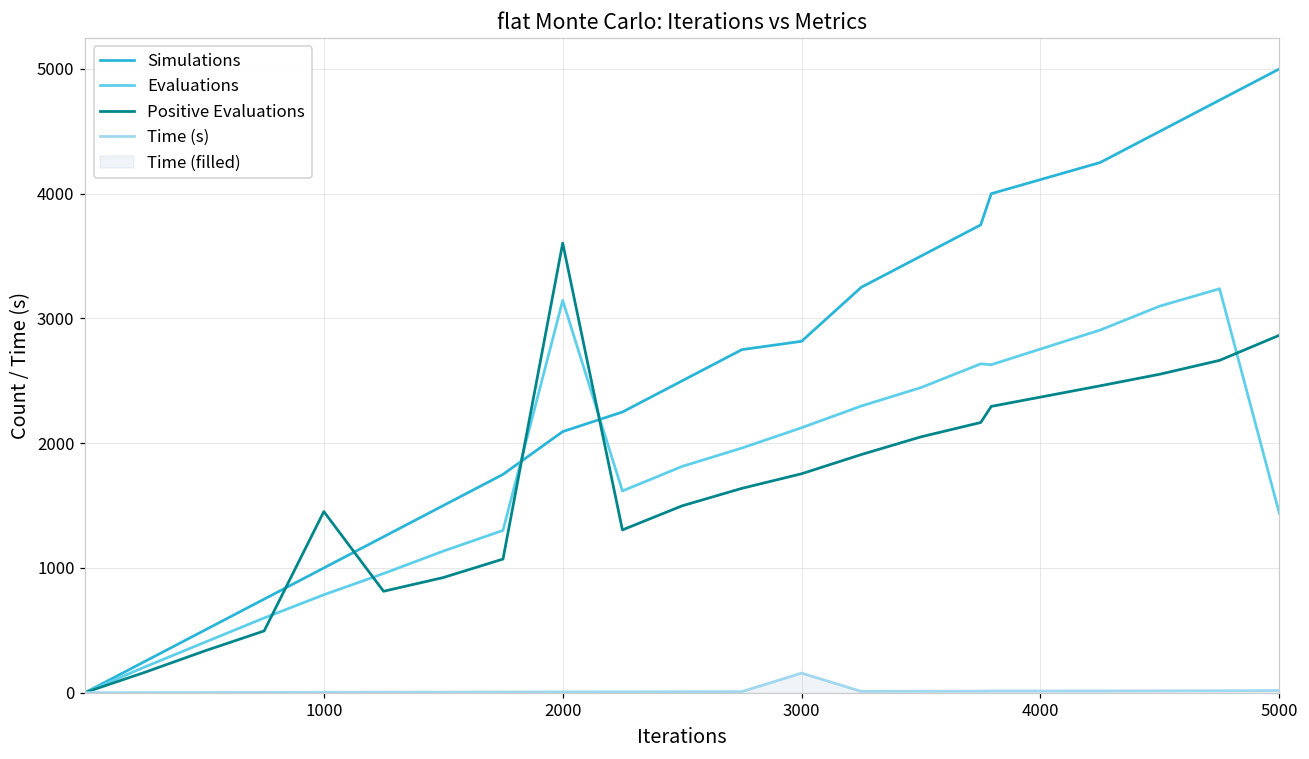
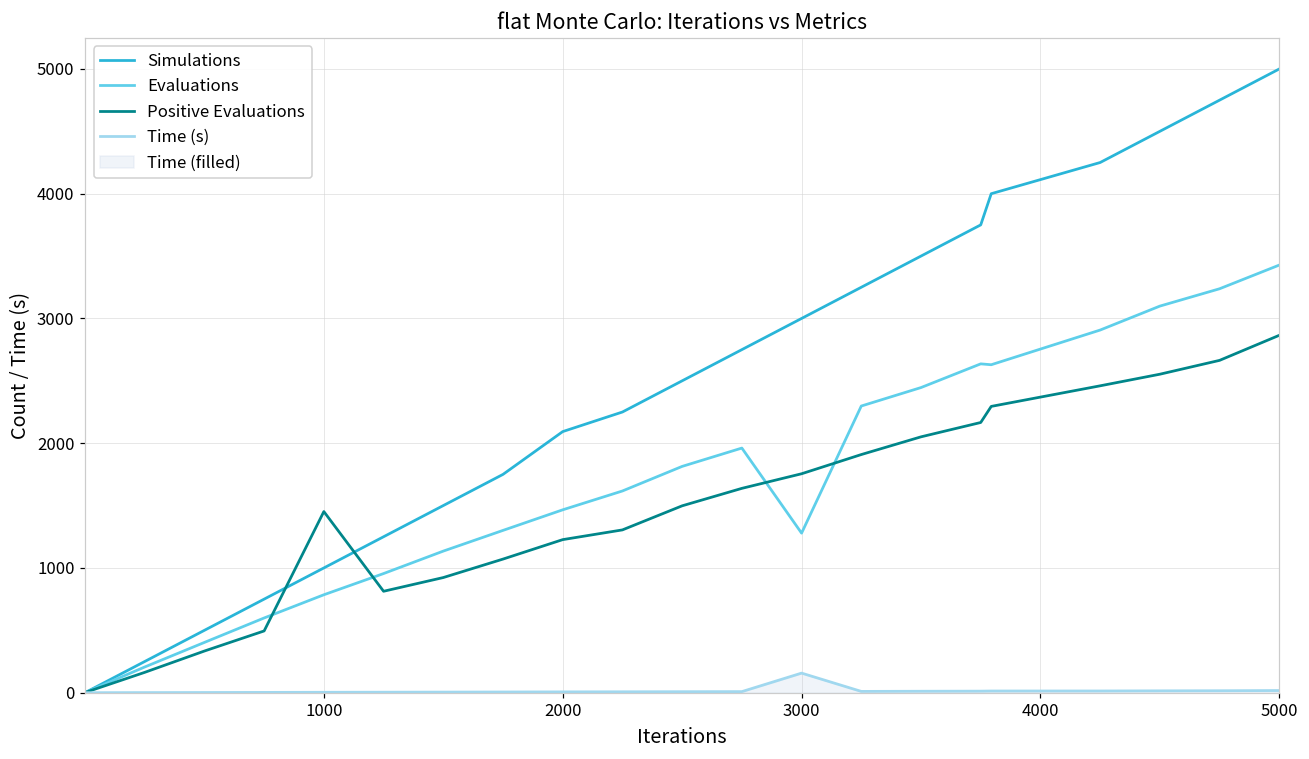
  {
    "Simulations": {
      "1000": 1000,
      "2000": 2090,
-     "3000": 2820,
+     "3000": 3000,
      "5000": 5000
    },
    "Evaluations": {
      "1000": 790,
-     "2000": 3150,
-     "3000": 2120,
-     "5000": 1440
+     "2000": 1470,
+     "3000": 1280,
+     "5000": 3430
    },
    "Positive Evaluations": {
      "1000": 1450,
-     "2000": 3600,
+     "2000": 1230,
      "3000": 1760,
      "5000": 2870
    },
    "Time (filled)": {
      "1000": 0,
      "2000": 10,
      "3000": 160,
      "5000": 20
    }
  }
